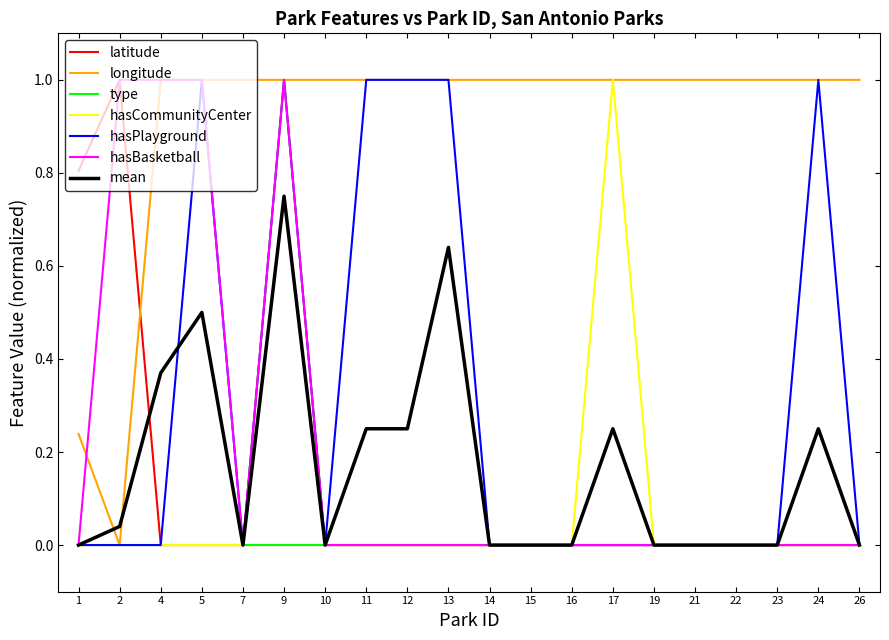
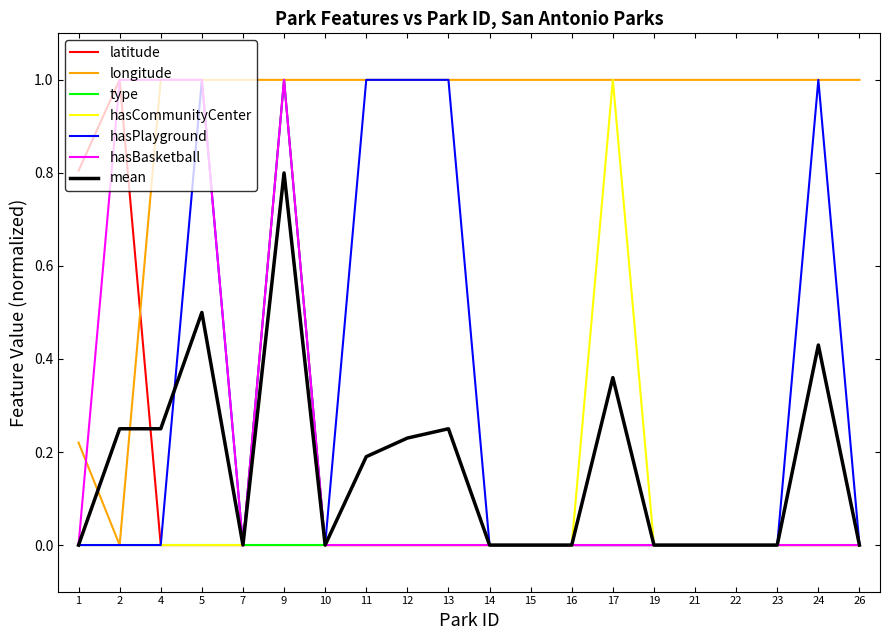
  {
    "longitude": {
-     "1": 0.24,
+     "1": 0.22,
      "10": 1.00,
      "14": 1.00,
      "15": 1.00,
      "16": 1.00,
      "19": 1.00,
      "21": 1.00,
      "22": 1.00,
      "23": 1.00,
      "26": 1.00
    },
    "mean": {
-     "2": 0.04,
-     "4": 0.37,
+     "2": 0.25,
+     "4": 0.25,
      "5": 0.50,
-     "9": 0.75,
-     "11": 0.25,
-     "12": 0.25,
-     "13": 0.64,
-     "17": 0.25,
-     "24": 0.25
+     "9": 0.80,
+     "11": 0.19,
+     "12": 0.23,
+     "13": 0.25,
+     "17": 0.36,
+     "24": 0.43
    }
  }
